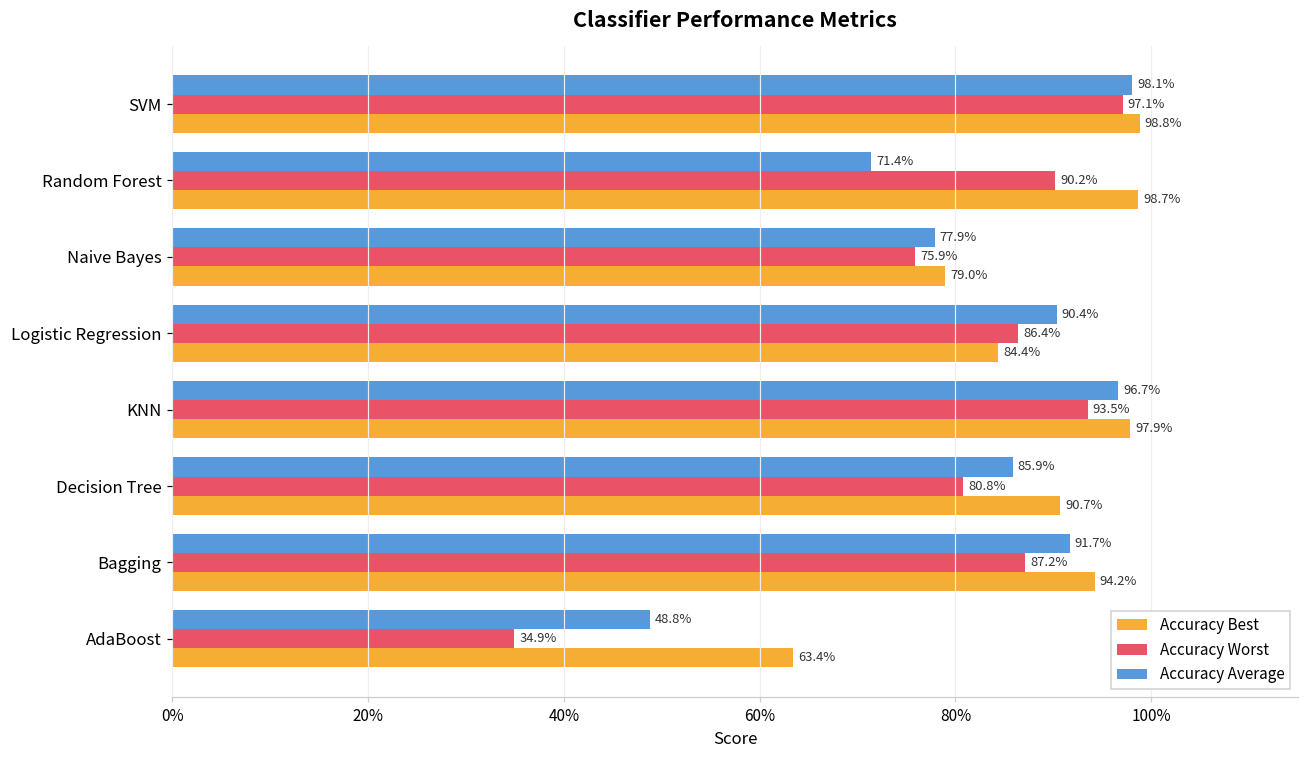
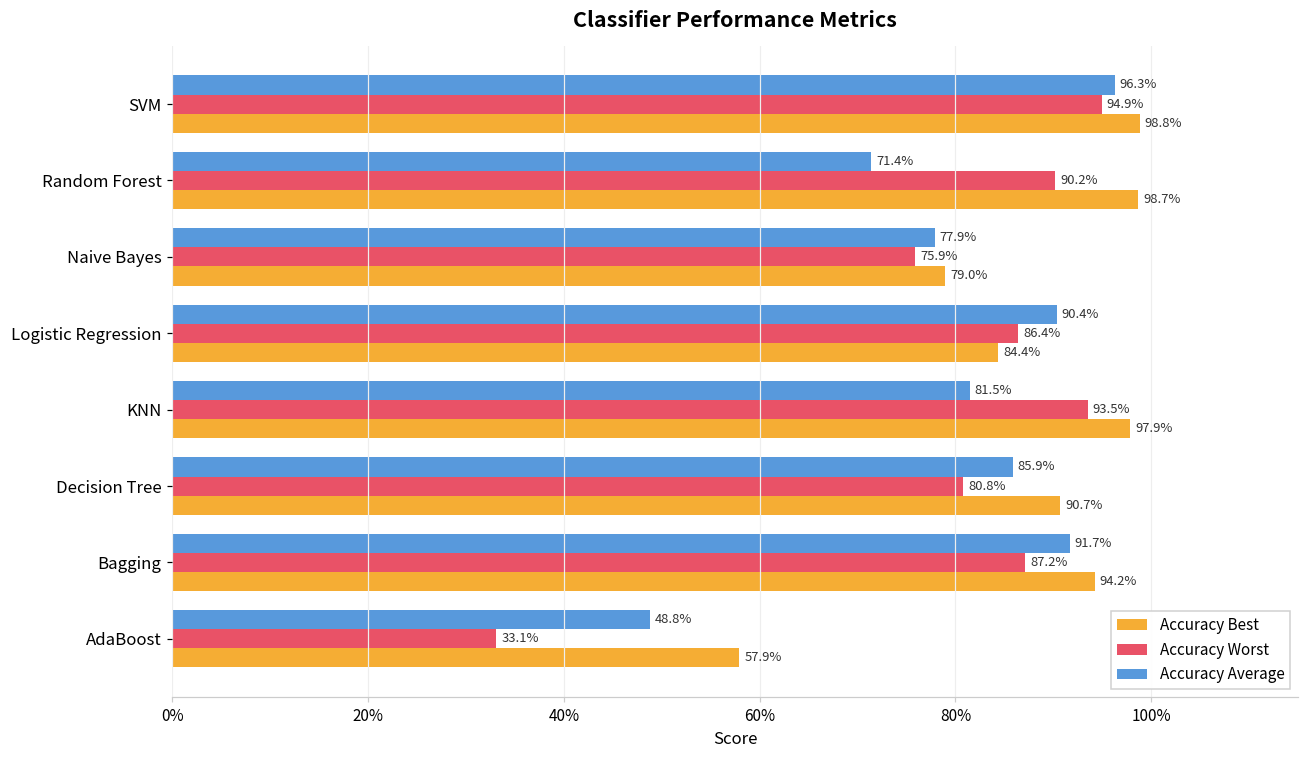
  {
    "Accuracy Best": {
      "SVM": "98.8%",
      "Random Forest": "98.7%",
      "Naive Bayes": "79.0%",
      "Logistic Regression": "84.4%",
      "KNN": "97.9%",
      "Decision Tree": "90.7%",
      "Bagging": "94.2%",
-     "AdaBoost": "63.4%"
+     "AdaBoost": "57.9%"
    },
    "Accuracy Worst": {
-     "SVM": "97.1%",
+     "SVM": "94.9%",
      "Random Forest": "90.2%",
      "Naive Bayes": "75.9%",
      "Logistic Regression": "86.4%",
      "KNN": "93.5%",
      "Decision Tree": "80.8%",
      "Bagging": "87.2%",
-     "AdaBoost": "34.9%"
+     "AdaBoost": "33.1%"
    },
    "Accuracy Average": {
-     "SVM": "98.1%",
+     "SVM": "96.3%",
      "Random Forest": "71.4%",
      "Naive Bayes": "77.9%",
      "Logistic Regression": "90.4%",
-     "KNN": "96.7%",
+     "KNN": "81.5%",
      "Decision Tree": "85.9%",
      "Bagging": "91.7%",
      "AdaBoost": "48.8%"
    }
  }
